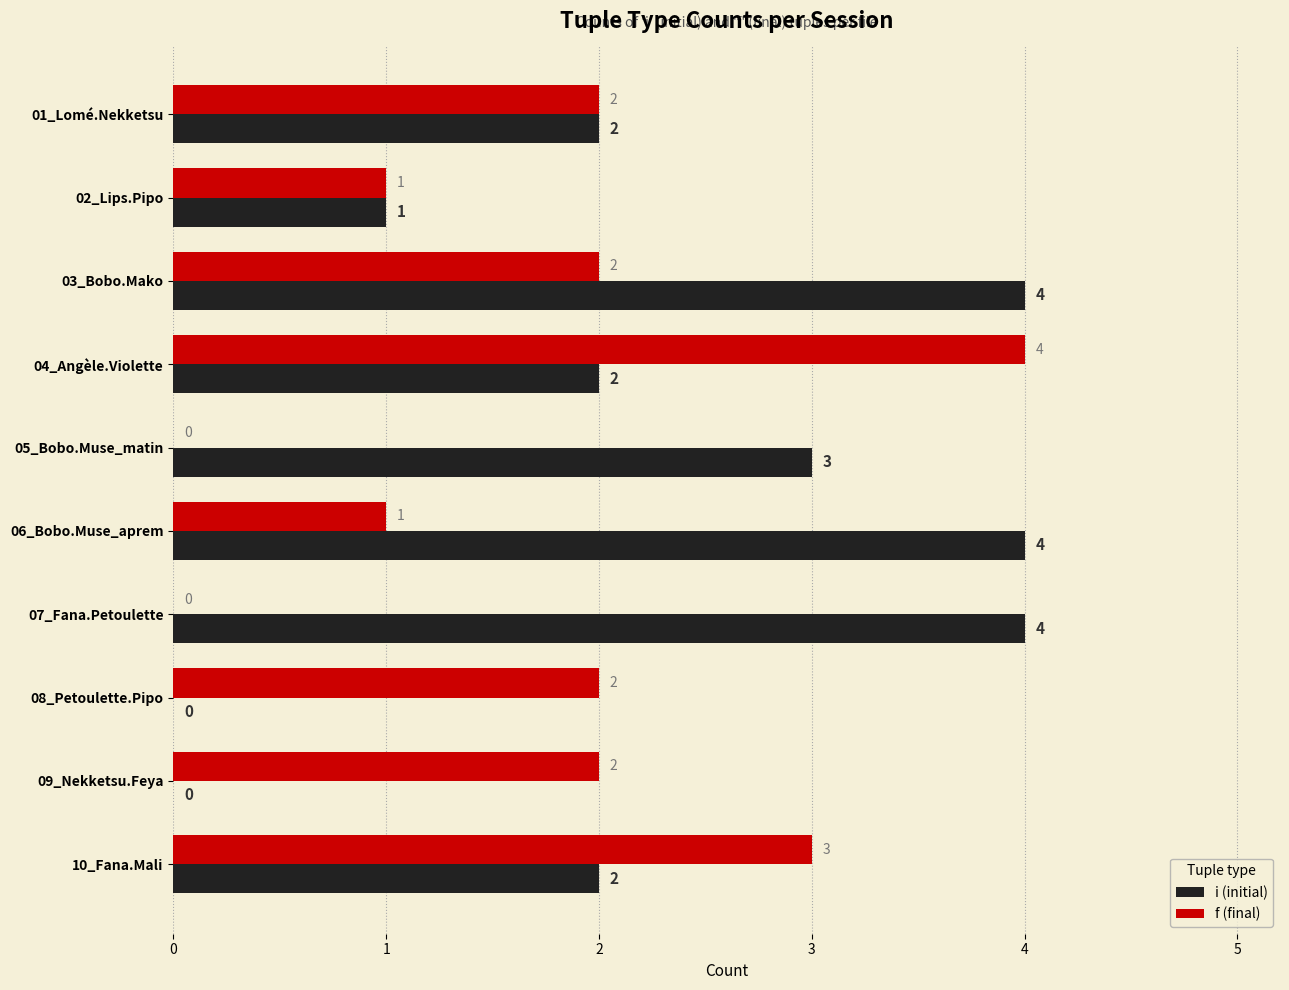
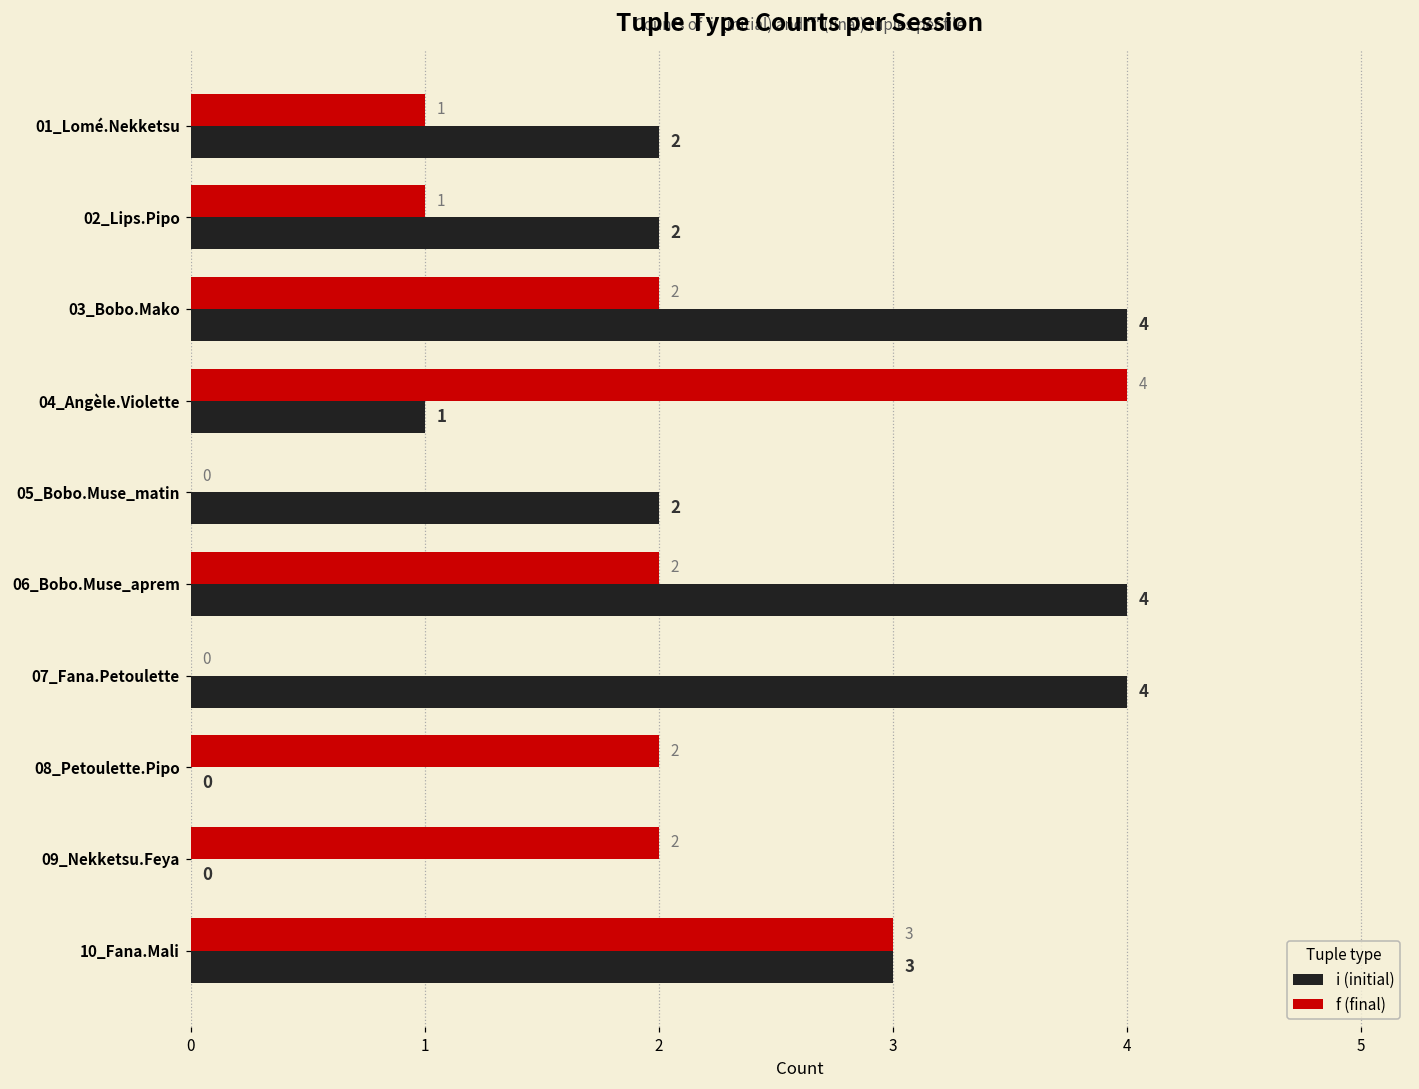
  {
    "i (initial)": {
      "01_Lomé.Nekketsu": 2,
-     "02_Lips.Pipo": 1,
+     "02_Lips.Pipo": 2,
      "03_Bobo.Mako": 4,
-     "04_Angèle.Violette": 2,
-     "05_Bobo.Muse_matin": 3,
+     "04_Angèle.Violette": 1,
+     "05_Bobo.Muse_matin": 2,
      "06_Bobo.Muse_aprem": 4,
      "07_Fana.Petoulette": 4,
      "08_Petoulette.Pipo": 0,
      "09_Nekketsu.Feya": 0,
-     "10_Fana.Mali": 2
+     "10_Fana.Mali": 3
    },
    "f (final)": {
-     "01_Lomé.Nekketsu": 2,
+     "01_Lomé.Nekketsu": 1,
      "02_Lips.Pipo": 1,
      "03_Bobo.Mako": 2,
      "04_Angèle.Violette": 4,
      "05_Bobo.Muse_matin": 0,
-     "06_Bobo.Muse_aprem": 1,
+     "06_Bobo.Muse_aprem": 2,
      "07_Fana.Petoulette": 0,
      "08_Petoulette.Pipo": 2,
      "09_Nekketsu.Feya": 2,
      "10_Fana.Mali": 3
    }
  }
